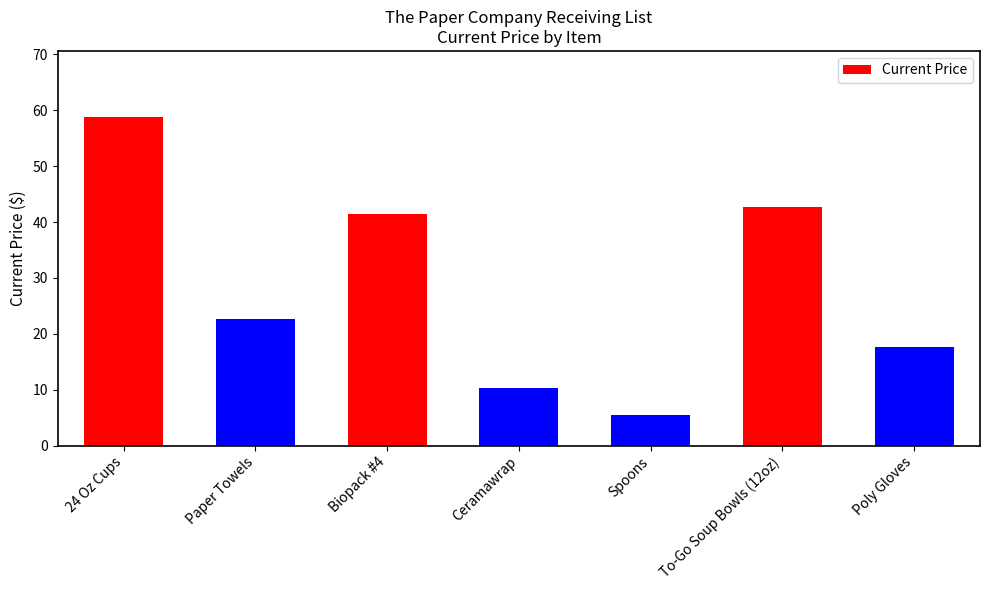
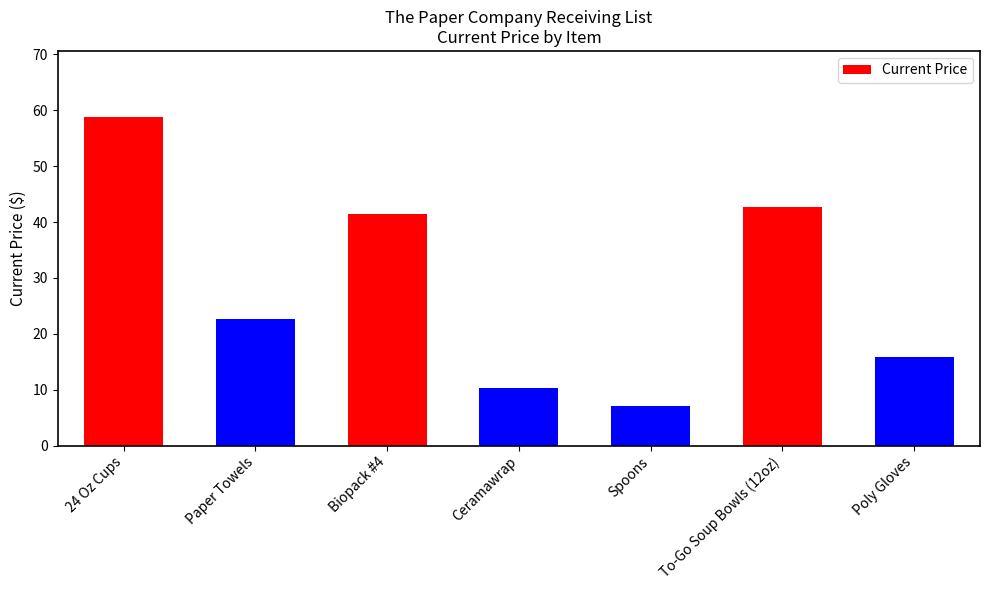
  {
    "24 Oz Cups": 59,
    "Paper Towels": 23,
    "Biopack #4": 41,
    "Ceramawrap": 10,
-   "Spoons": 6,
+   "Spoons": 7,
    "To-Go Soup Bowls (12oz)": 43,
-   "Poly Gloves": 18
+   "Poly Gloves": 16
  }
